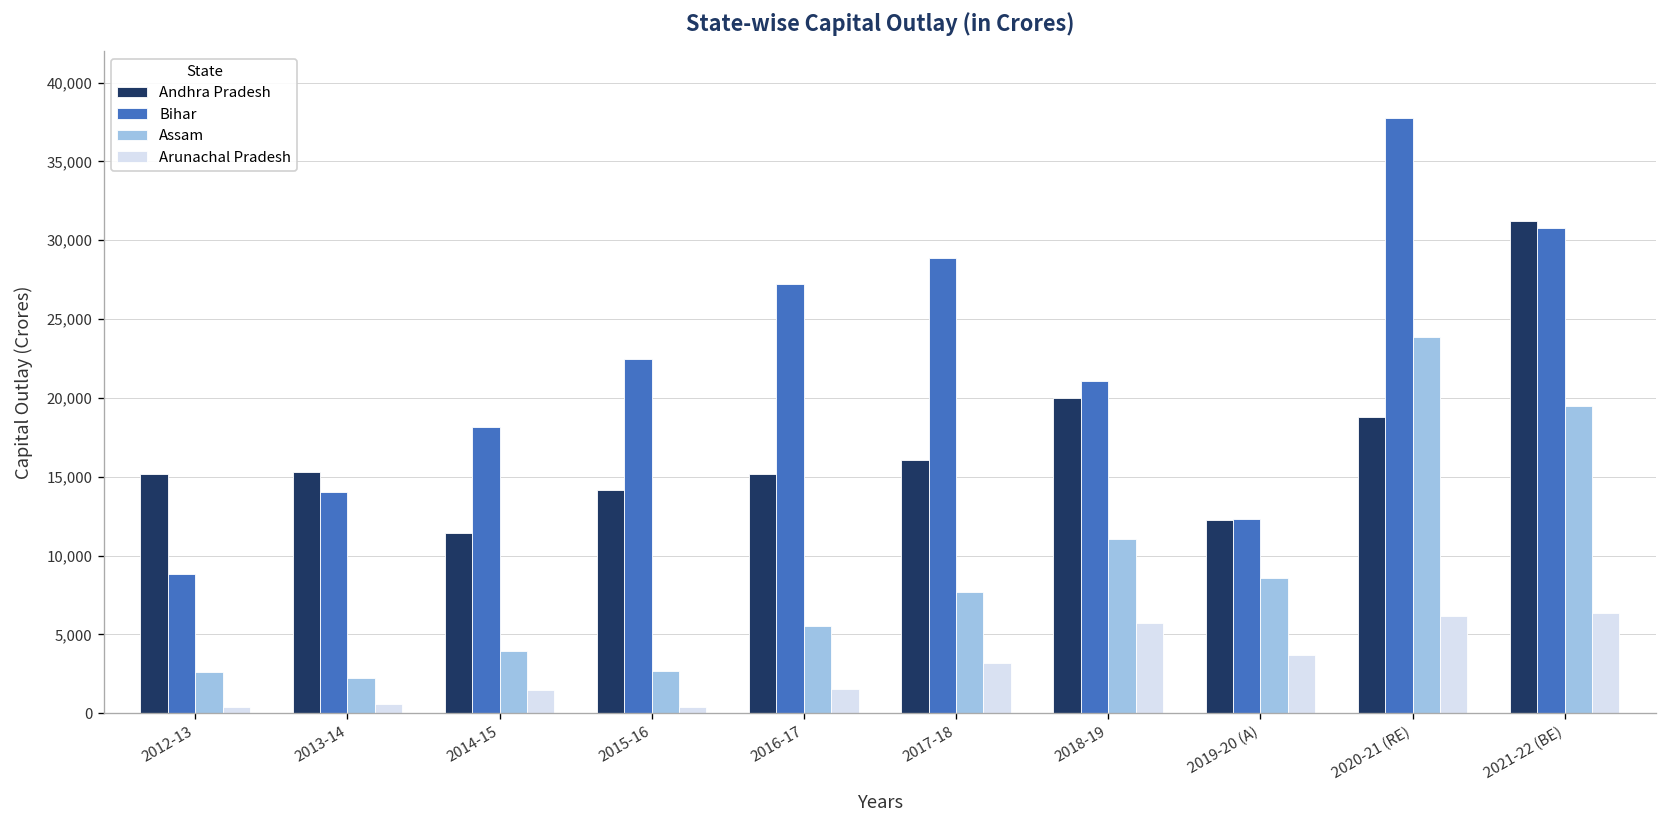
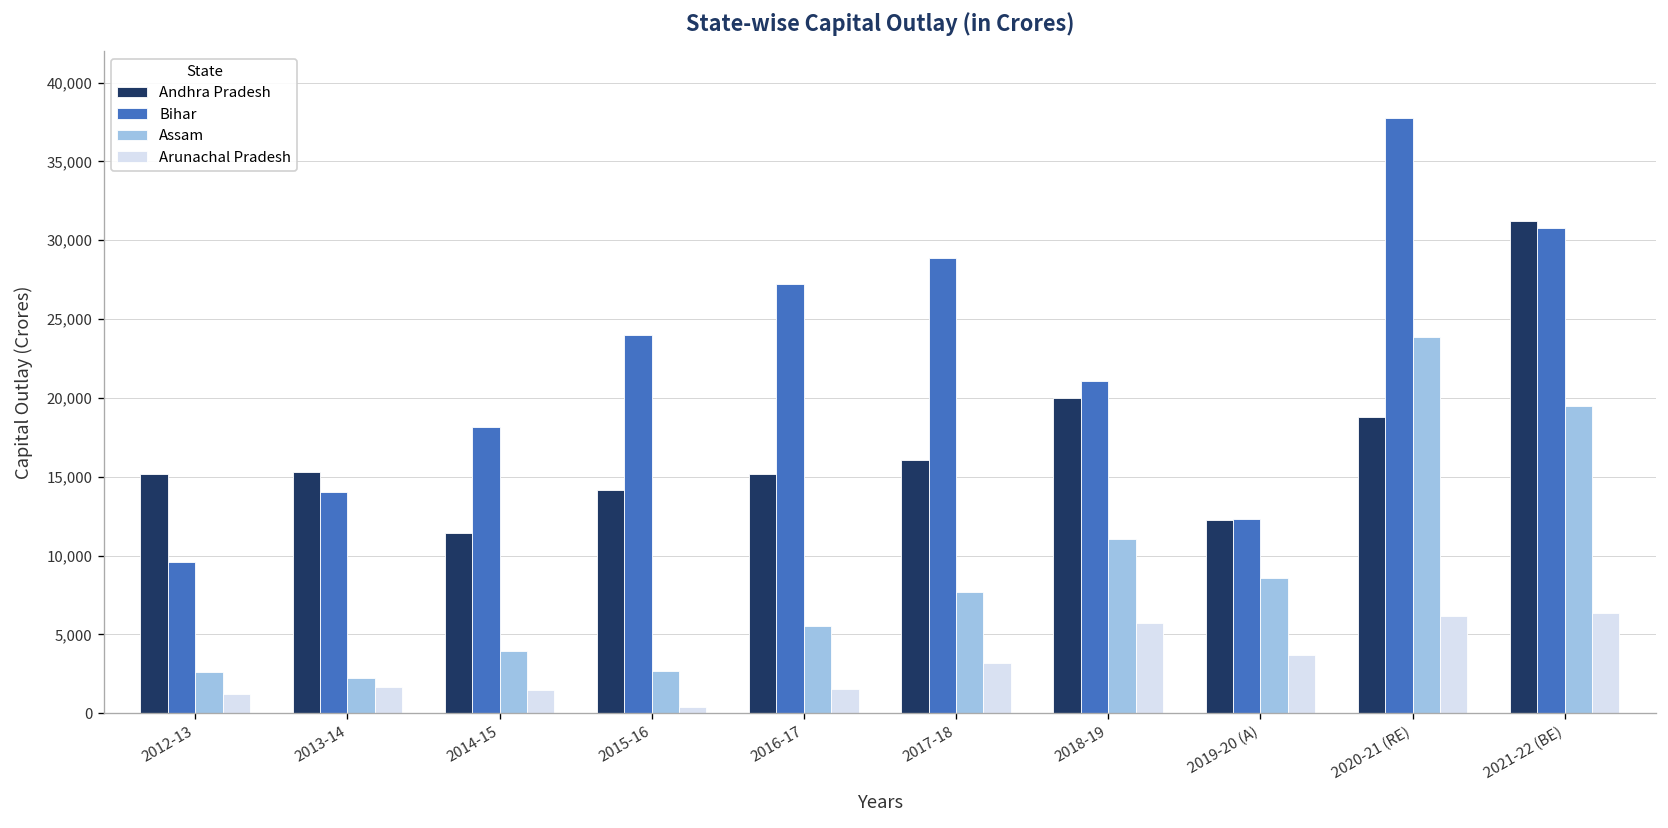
  {
    "Andhra Pradesh": {
      "2012-13": "15,100",
      "2013-14": "15,300",
      "2014-15": "11,400",
      "2015-16": "14,200",
      "2016-17": "15,200",
      "2017-18": "16,000",
      "2018-19": "20,000",
      "2019-20 (A)": "12,200",
      "2020-21 (RE)": "18,800",
      "2021-22 (BE)": "31,200"
    },
    "Bihar": {
-     "2012-13": "8,800",
+     "2012-13": "9,600",
      "2013-14": "14,000",
      "2014-15": "18,200",
-     "2015-16": "22,500",
+     "2015-16": "24,000",
      "2016-17": "27,200",
      "2017-18": "28,900",
      "2018-19": "21,100",
      "2019-20 (A)": "12,300",
      "2020-21 (RE)": "37,700",
      "2021-22 (BE)": "30,800"
    },
    "Assam": {
      "2012-13": "2,600",
      "2013-14": "2,200",
      "2014-15": "3,900",
      "2015-16": "2,700",
      "2016-17": "5,500",
      "2017-18": "7,700",
      "2018-19": "11,000",
      "2019-20 (A)": "8,600",
      "2020-21 (RE)": "23,800",
      "2021-22 (BE)": "19,500"
    },
    "Arunachal Pradesh": {
-     "2012-13": "400",
-     "2013-14": "600",
+     "2012-13": "1,200",
+     "2013-14": "1,700",
      "2014-15": "1,500",
      "2015-16": "400",
      "2016-17": "1,500",
      "2017-18": "3,200",
      "2018-19": "5,700",
      "2019-20 (A)": "3,700",
      "2020-21 (RE)": "6,200",
      "2021-22 (BE)": "6,300"
    }
  }
